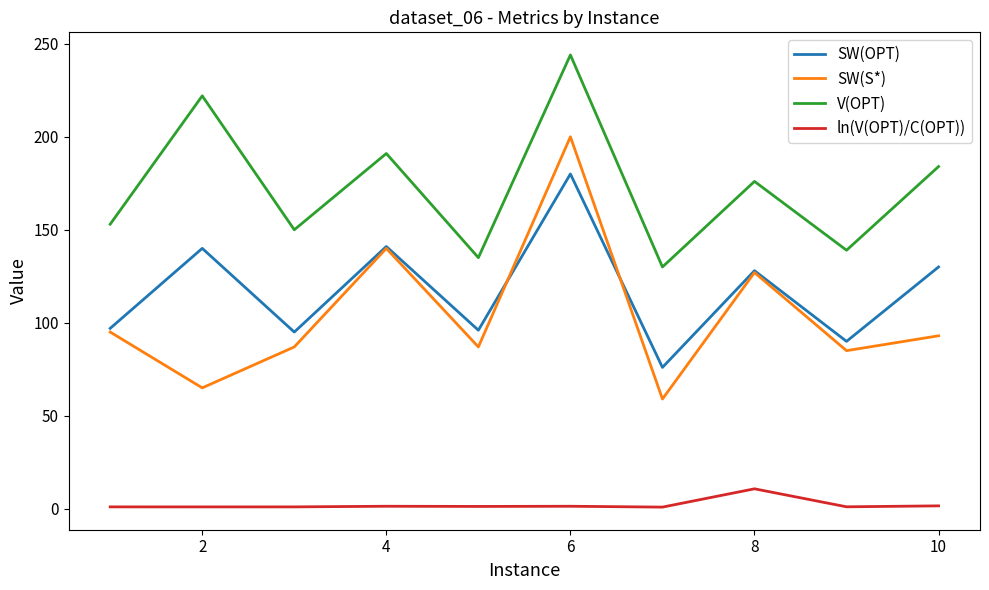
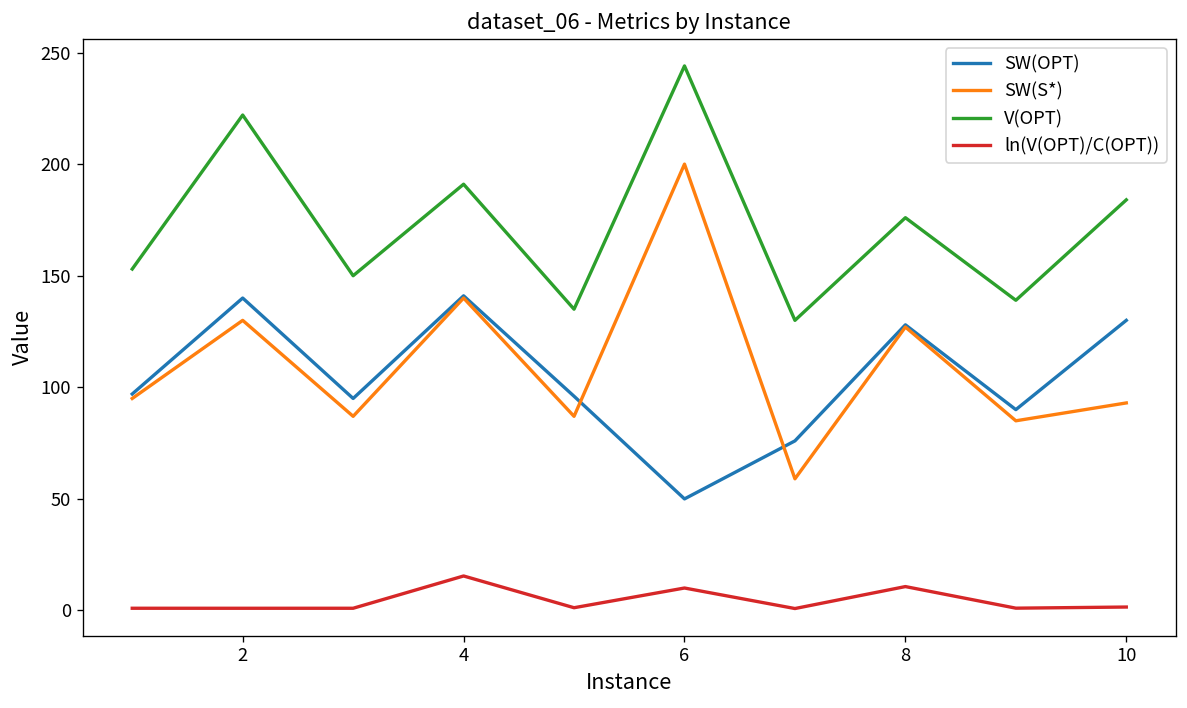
  {
    "SW(OPT)": {
      "2": 140,
-     "6": 180,
+     "6": 50,
      "10": 130
    },
    "SW(S*)": {
-     "2": 65,
+     "2": 130,
      "6": 200,
      "10": 93
    },
    "V(OPT)": {
      "2": 222,
      "4": 191,
      "6": 244,
      "8": 176,
      "10": 184
    },
    "ln(V(OPT)/C(OPT))": {
      "2": 1,
-     "4": 1,
-     "6": 1,
+     "4": 15,
+     "6": 10,
      "8": 11,
      "10": 2
    }
  }
